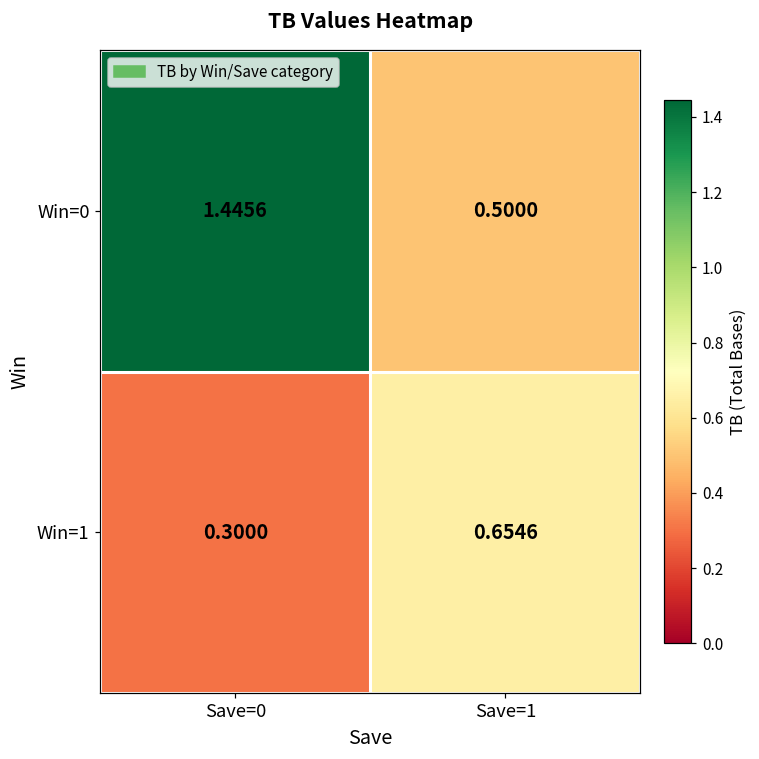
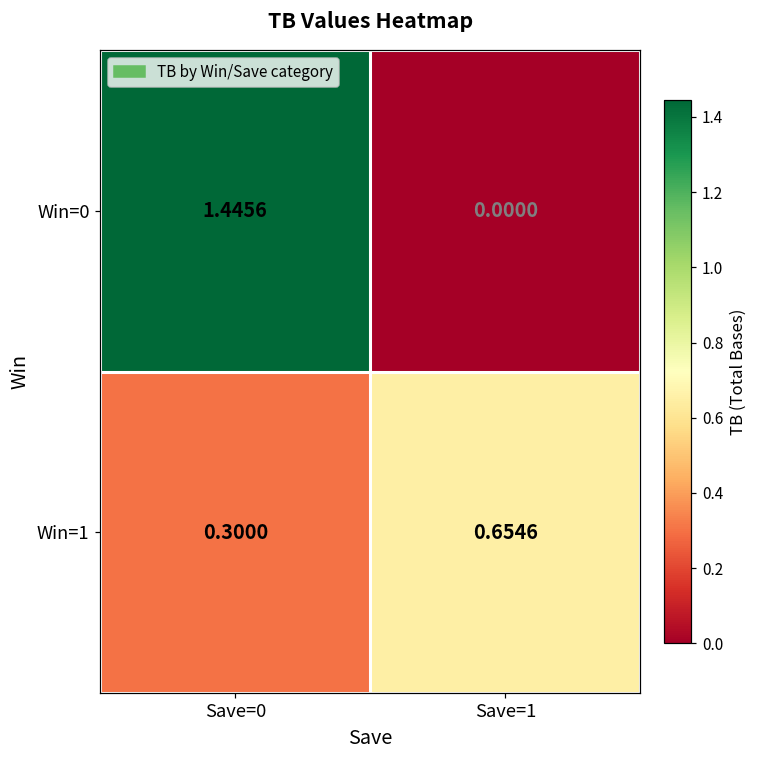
  {
    "Win=0": {
      "Save=0": 1.4456,
-     "Save=1": 0.5000
+     "Save=1": 0.0000
    },
    "Win=1": {
      "Save=0": 0.3000,
      "Save=1": 0.6546
    }
  }
